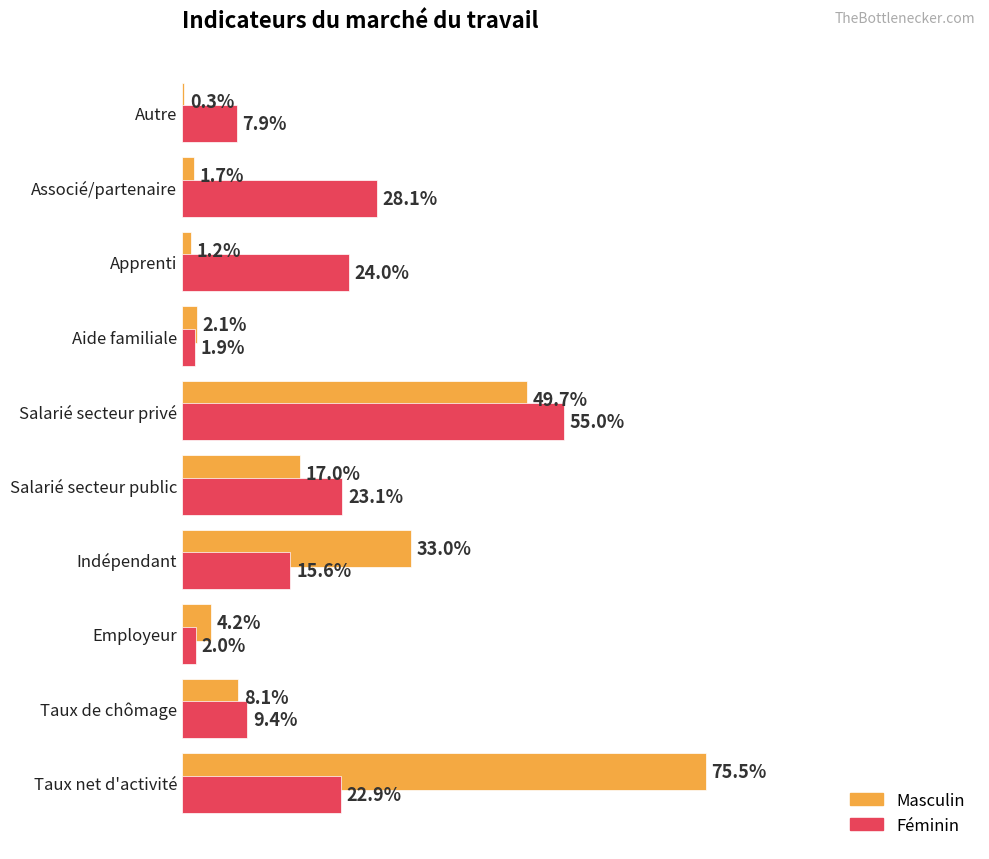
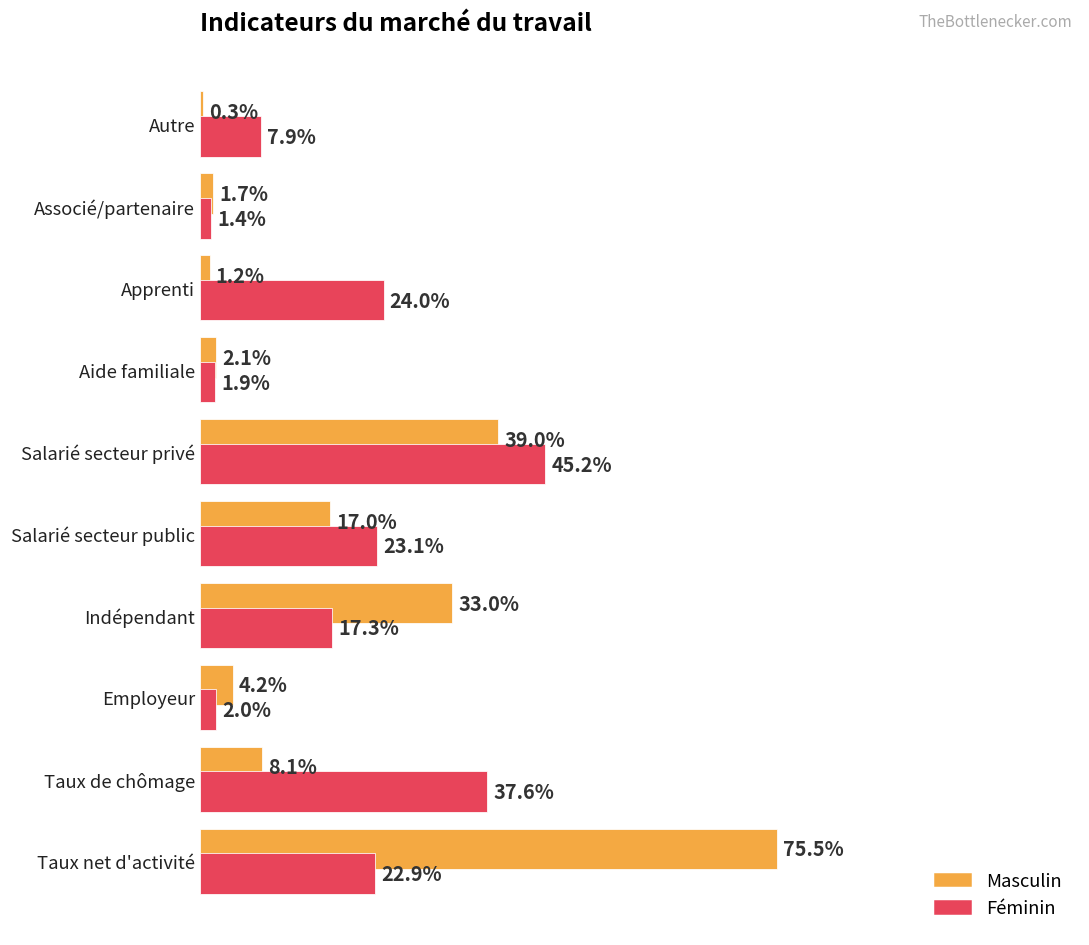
  {
    "Masculin": {
      "Autre": "0.3%",
      "Associé/partenaire": "1.7%",
      "Apprenti": "1.2%",
      "Aide familiale": "2.1%",
-     "Salarié secteur privé": "49.7%",
+     "Salarié secteur privé": "39.0%",
      "Salarié secteur public": "17.0%",
      "Indépendant": "33.0%",
      "Employeur": "4.2%",
      "Taux de chômage": "8.1%",
      "Taux net d'activité": "75.5%"
    },
    "Féminin": {
      "Autre": "7.9%",
-     "Associé/partenaire": "28.1%",
+     "Associé/partenaire": "1.4%",
      "Apprenti": "24.0%",
      "Aide familiale": "1.9%",
-     "Salarié secteur privé": "55.0%",
+     "Salarié secteur privé": "45.2%",
      "Salarié secteur public": "23.1%",
-     "Indépendant": "15.6%",
+     "Indépendant": "17.3%",
      "Employeur": "2.0%",
-     "Taux de chômage": "9.4%",
+     "Taux de chômage": "37.6%",
      "Taux net d'activité": "22.9%"
    }
  }
